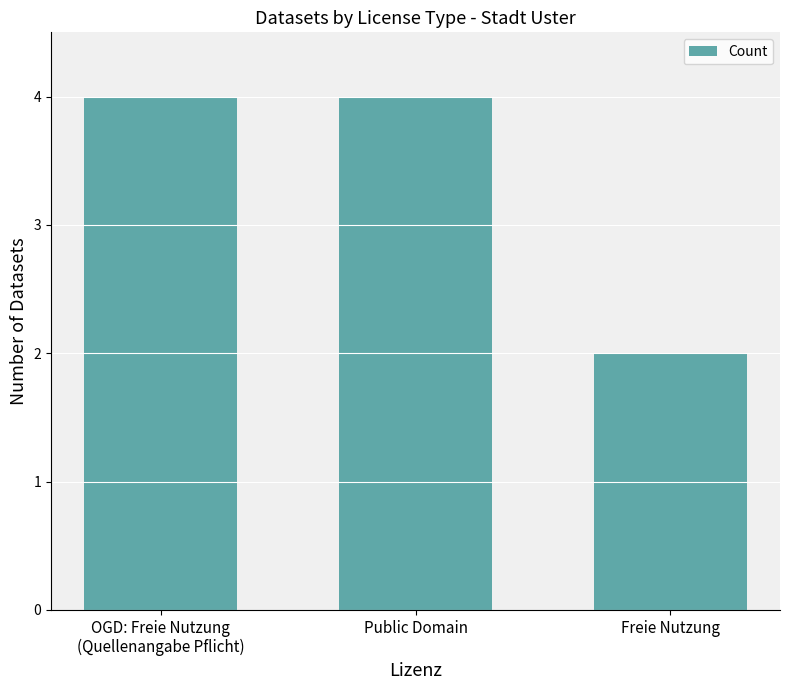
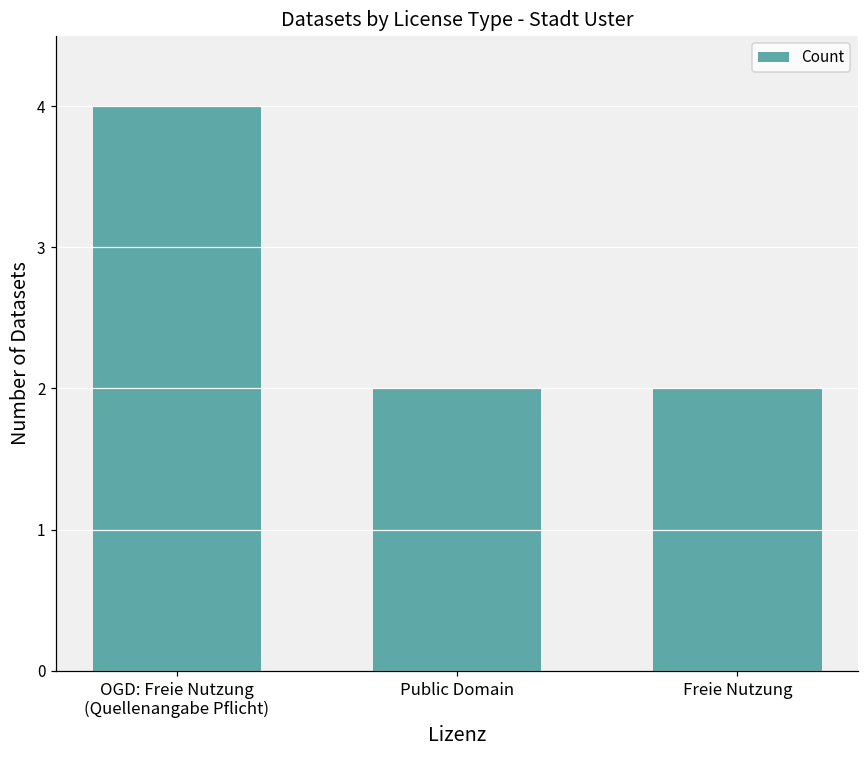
  {
    "OGD: Freie Nutzung (Quellenangabe Pflicht)": 4,
-   "Public Domain": 4,
+   "Public Domain": 2,
    "Freie Nutzung": 2
  }
